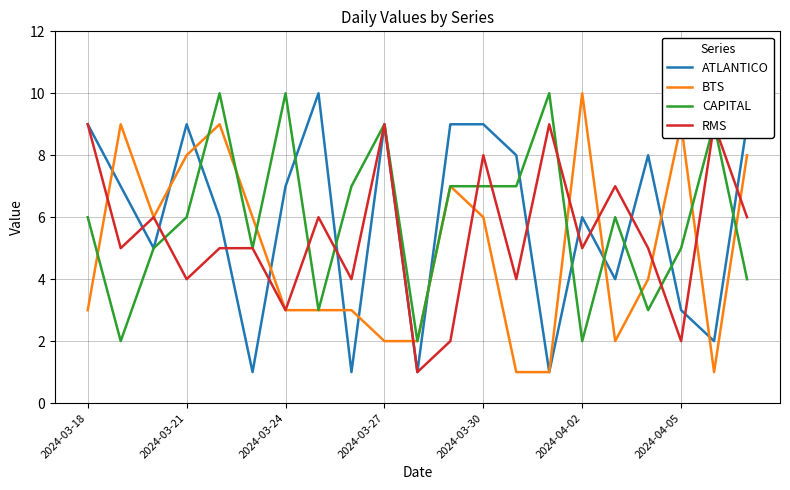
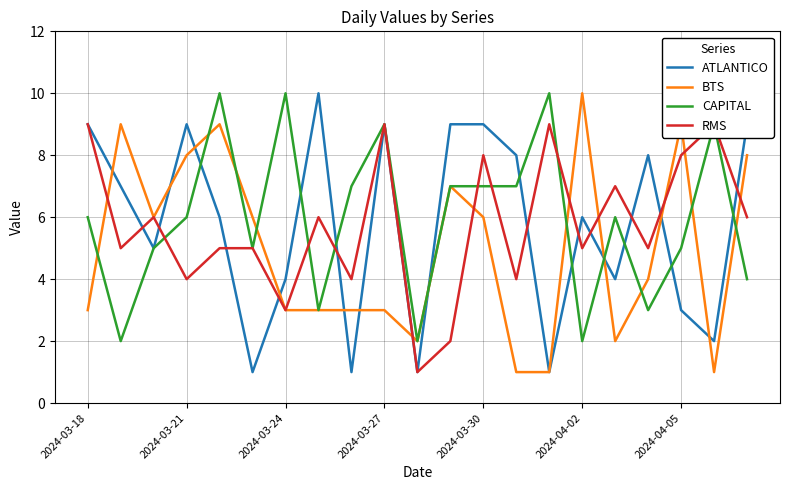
  {
    "ATLANTICO": {
      "2024-03-21": 9,
-     "2024-03-24": 7,
+     "2024-03-24": 4,
      "2024-03-30": 9,
      "2024-04-02": 6,
      "2024-04-05": 3
    },
    "BTS": {
      "2024-03-18": 3,
      "2024-03-21": 8,
-     "2024-03-27": 2,
+     "2024-03-27": 3,
      "2024-03-30": 6,
      "2024-04-02": 10
    },
    "CAPITAL": {
      "2024-03-18": 6,
      "2024-03-21": 6,
      "2024-03-24": 10,
      "2024-03-30": 7,
      "2024-04-02": 2,
      "2024-04-05": 5
    },
    "RMS": {
      "2024-03-21": 4,
      "2024-03-30": 8,
      "2024-04-02": 5,
-     "2024-04-05": 2
+     "2024-04-05": 8
    }
  }
